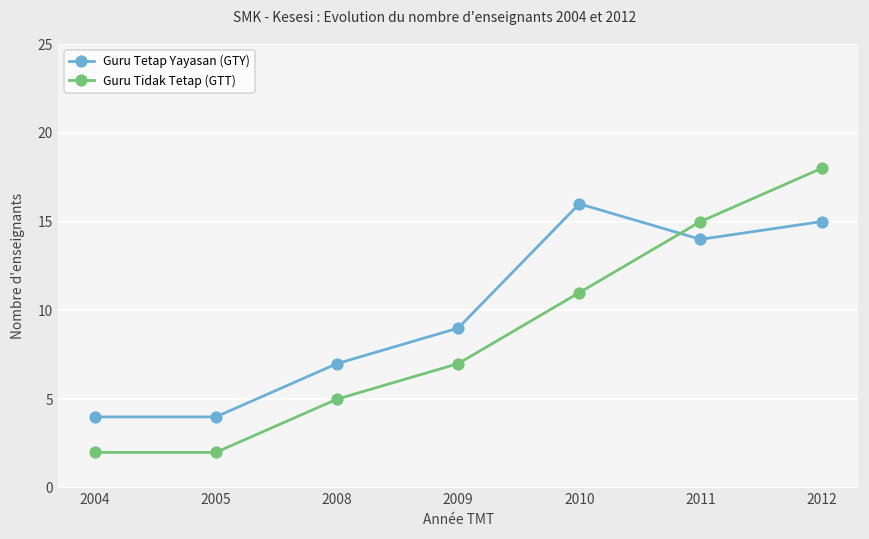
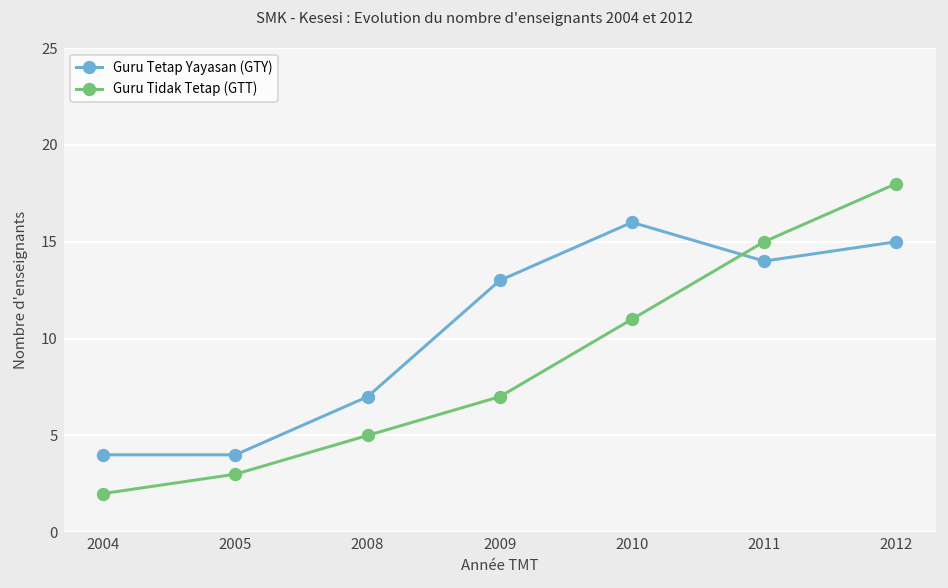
  {
    "Guru Tetap Yayasan (GTY)": {
      "2004": 4,
      "2005": 4,
      "2008": 7,
-     "2009": 9,
+     "2009": 13,
      "2010": 16,
      "2011": 14,
      "2012": 15
    },
    "Guru Tidak Tetap (GTT)": {
      "2004": 2,
-     "2005": 2,
+     "2005": 3,
      "2008": 5,
      "2009": 7,
      "2010": 11,
      "2011": 15,
      "2012": 18
    }
  }
